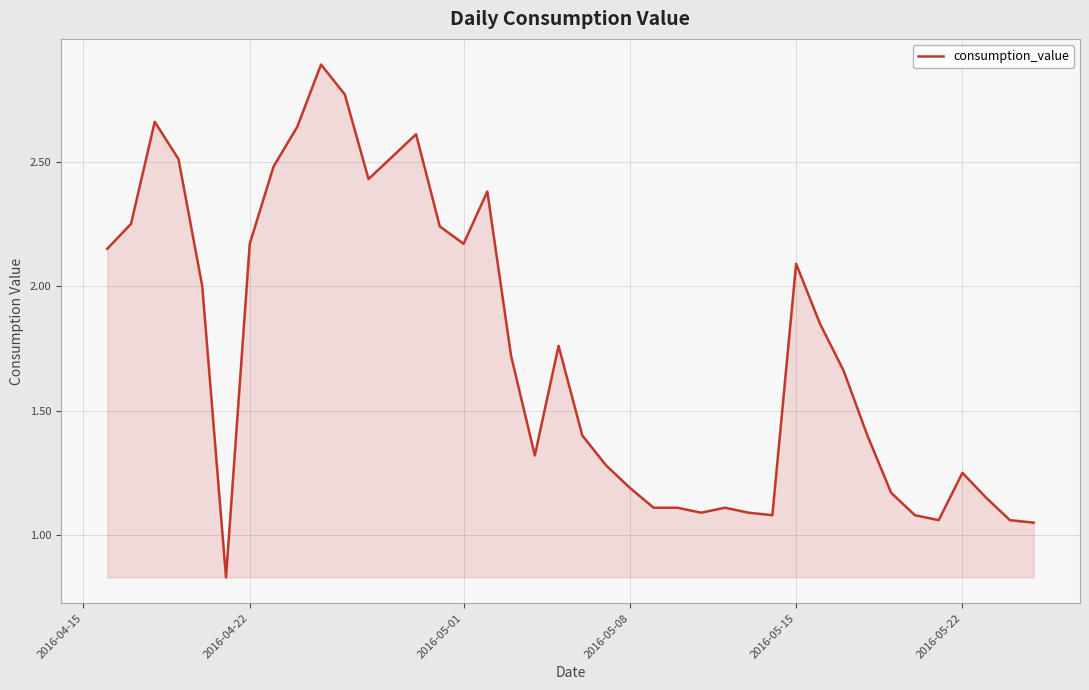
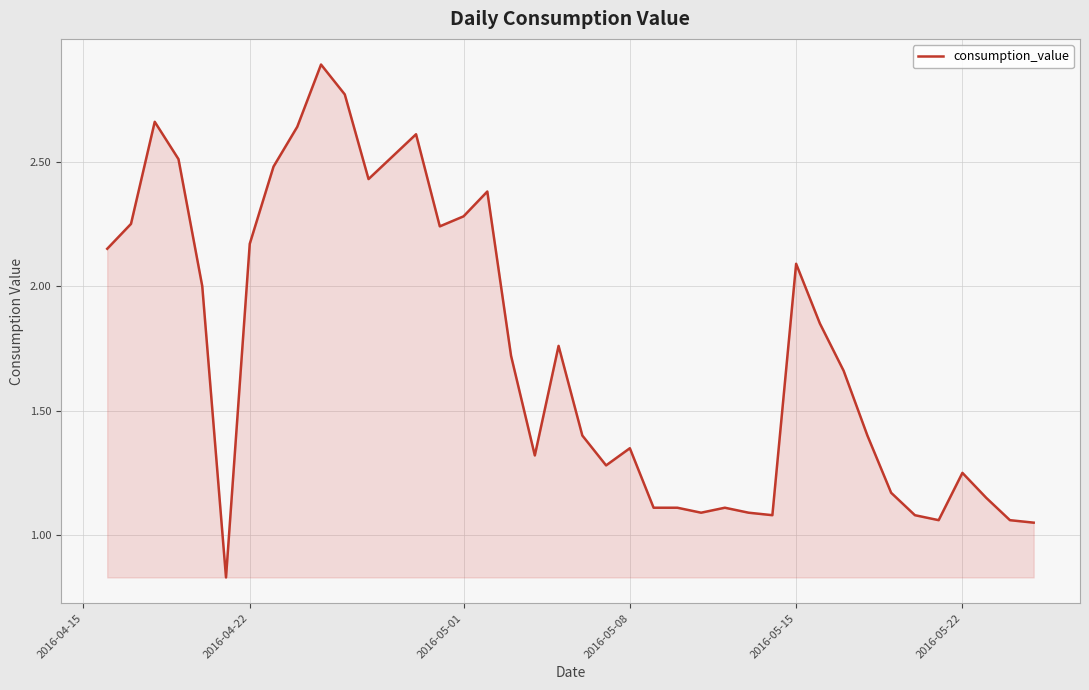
  {
    "2016-04-22": 2.17,
-   "2016-05-01": 2.17,
-   "2016-05-08": 1.19,
+   "2016-05-01": 2.28,
+   "2016-05-08": 1.35,
    "2016-05-15": 2.09,
    "2016-05-22": 1.25
  }
